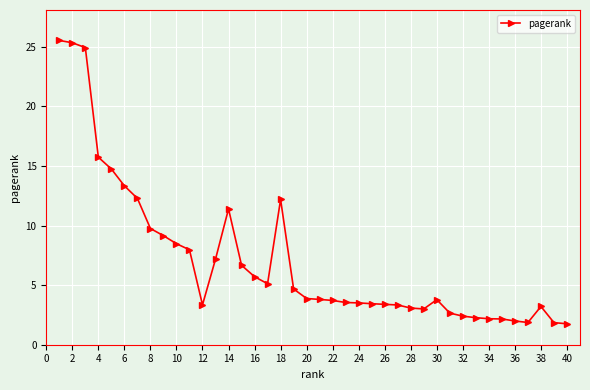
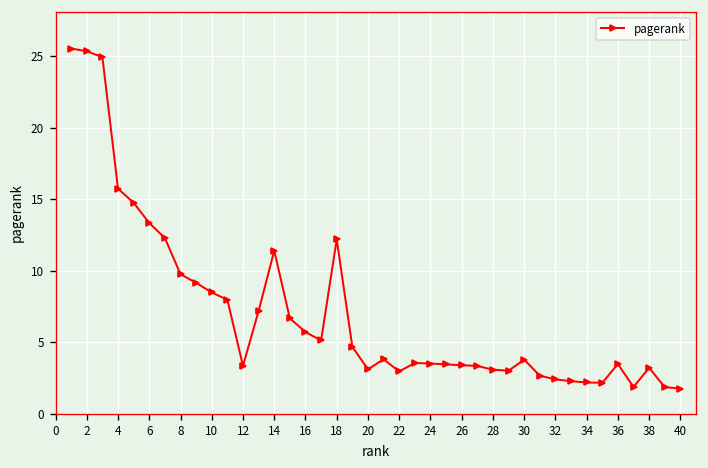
  {
    "2": 25.3,
    "4": 15.7,
    "6": 13.3,
    "8": 9.8,
    "10": 8.5,
    "12": 3.3,
    "14": 11.4,
    "16": 5.7,
    "18": 12.2,
-   "20": 3.9,
-   "22": 3.7,
+   "20": 3.1,
+   "22": 3.0,
    "24": 3.5,
    "26": 3.4,
    "28": 3.1,
    "30": 3.8,
    "32": 2.4,
    "34": 2.2,
-   "36": 2.0,
+   "36": 3.5,
    "38": 3.2,
    "40": 1.8
  }
